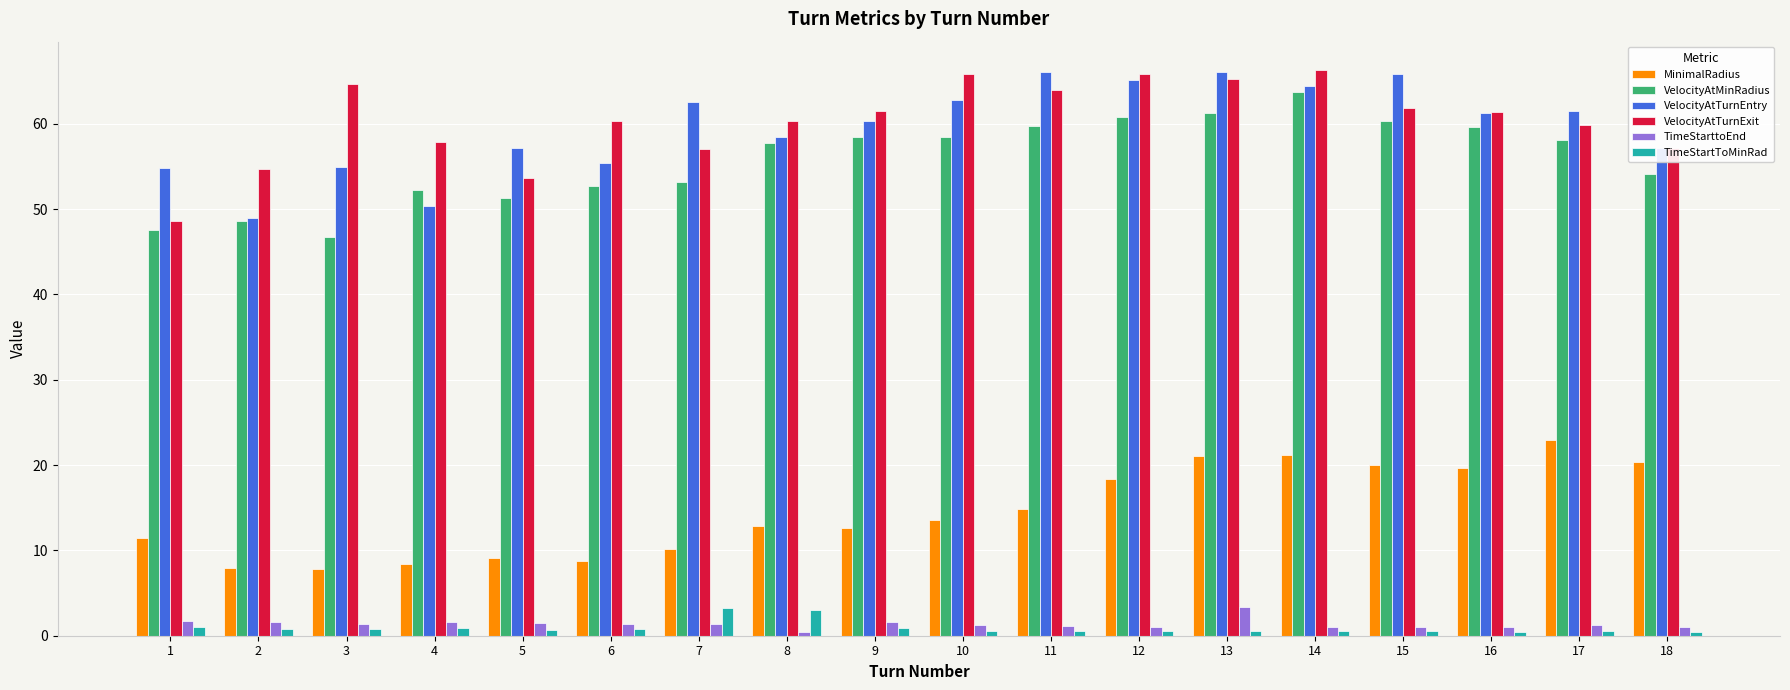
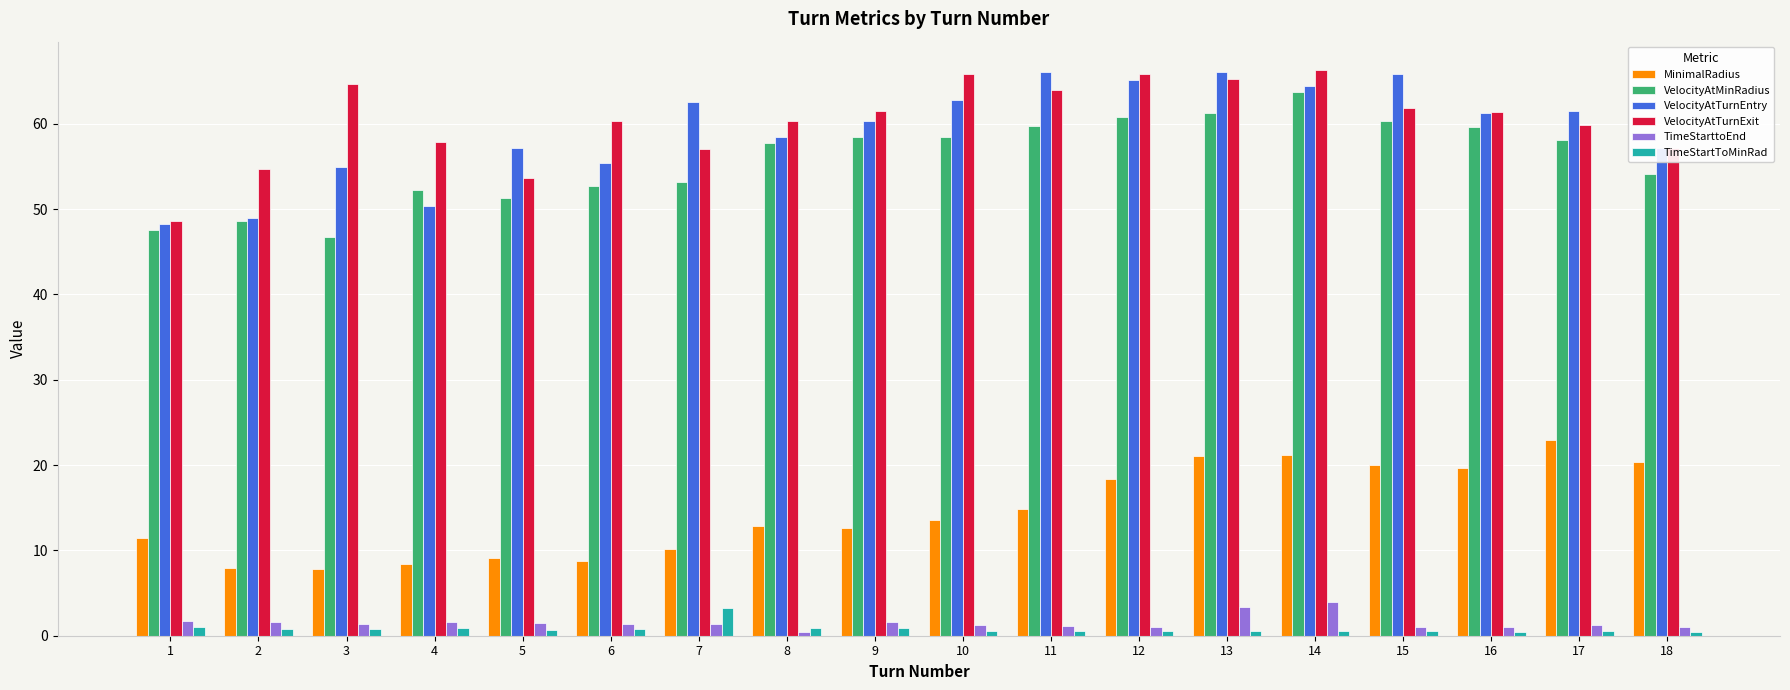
  {
    "MinimalRadius": {
      "1": 12,
      "2": 8,
      "3": 8,
      "4": 8,
      "5": 9,
      "6": 9,
      "7": 10,
      "8": 13,
      "9": 13,
      "10": 14,
      "11": 15,
      "12": 18,
      "13": 21,
      "14": 21,
      "15": 20,
      "16": 20,
      "17": 23,
      "18": 20
    },
    "VelocityAtMinRadius": {
      "1": 48,
      "2": 49,
      "3": 47,
      "4": 52,
      "5": 51,
      "6": 53,
      "7": 53,
      "8": 58,
      "9": 58,
      "10": 59,
      "11": 60,
      "12": 61,
      "13": 61,
      "14": 64,
      "15": 60,
      "16": 60,
      "17": 58,
      "18": 54
    },
    "VelocityAtTurnEntry": {
-     "1": 55,
+     "1": 48,
      "2": 49,
      "3": 55,
      "4": 50,
      "5": 57,
      "6": 55,
      "7": 63,
      "8": 59,
      "9": 60,
      "10": 63,
      "11": 66,
      "12": 65,
      "13": 66,
      "14": 64,
      "15": 66,
      "16": 61,
      "17": 62
    },
    "VelocityAtTurnExit": {
      "1": 49,
      "2": 55,
      "3": 65,
      "4": 58,
      "5": 54,
      "6": 60,
      "7": 57,
      "8": 60,
      "9": 62,
      "10": 66,
      "11": 64,
      "12": 66,
      "13": 65,
      "14": 66,
      "15": 62,
      "16": 61,
      "17": 60
    },
    "TimeStarttoEnd": {
      "1": 2,
      "2": 2,
      "3": 1,
      "4": 2,
      "5": 1,
      "6": 1,
      "7": 1,
      "8": 0,
      "9": 2,
      "10": 1,
      "11": 1,
      "12": 1,
      "13": 3,
-     "14": 1,
+     "14": 4,
      "15": 1,
      "16": 1,
      "17": 1,
      "18": 1
    },
    "TimeStartToMinRad": {
      "1": 1,
      "2": 1,
      "3": 1,
      "4": 1,
      "5": 1,
      "6": 1,
      "7": 3,
-     "8": 3,
+     "8": 1,
      "9": 1,
      "10": 1,
      "11": 1,
      "12": 1,
      "13": 1,
      "14": 1,
      "15": 1,
      "16": 0,
      "17": 1,
      "18": 0
    }
  }
